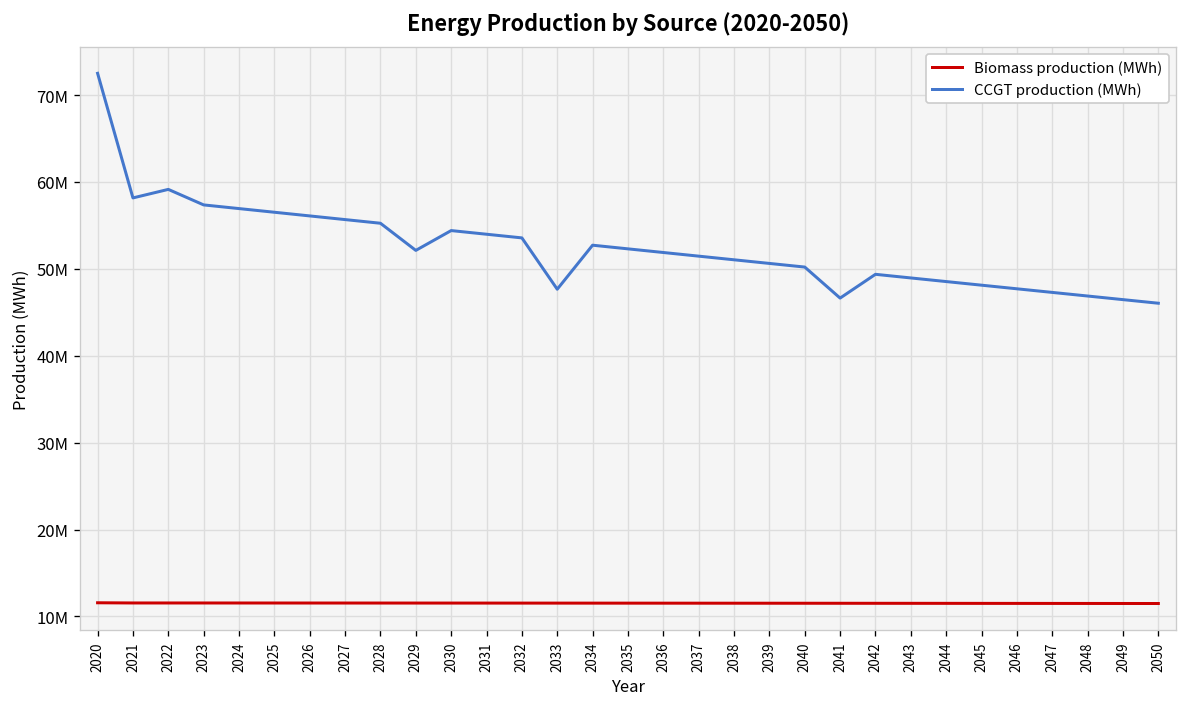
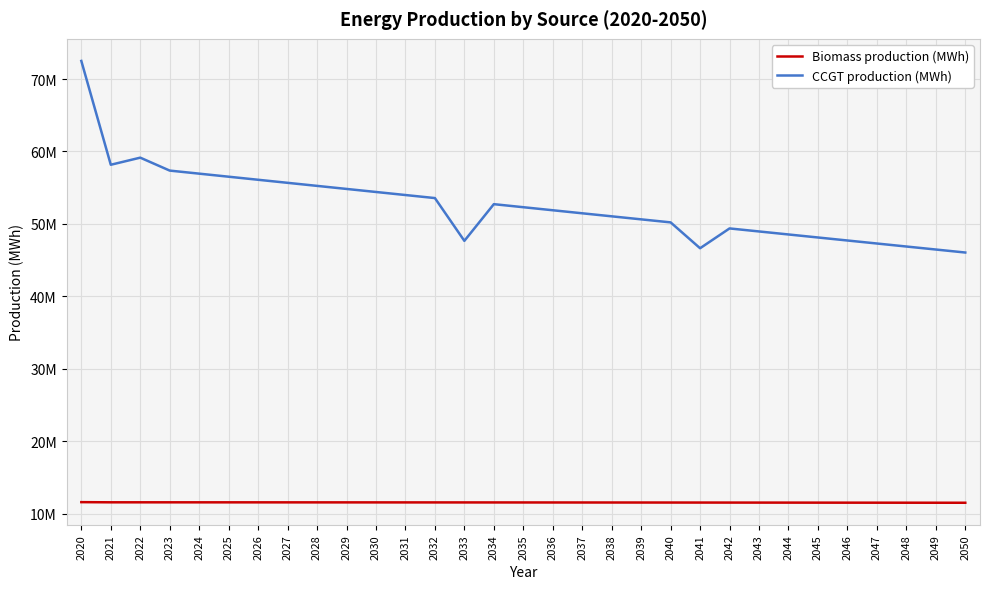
  {
    "Biomass production (MWh)": {
      "2020": 12000000,
      "2021": 12000000,
      "2022": 12000000,
      "2023": 12000000,
      "2024": 12000000,
      "2025": 12000000,
      "2026": 12000000,
      "2027": 12000000,
      "2028": 12000000,
      "2029": 12000000,
      "2030": 12000000,
      "2031": 12000000,
      "2032": 12000000,
      "2033": 12000000,
      "2034": 12000000,
      "2035": 12000000,
      "2036": 12000000,
      "2037": 12000000,
      "2038": 12000000,
      "2039": 12000000,
      "2040": 12000000,
      "2041": 12000000,
      "2042": 12000000,
      "2043": 12000000,
      "2044": 12000000,
      "2045": 12000000,
      "2046": 12000000,
      "2047": 11000000,
      "2048": 11000000,
      "2049": 11000000,
      "2050": 11000000
    },
    "CCGT production (MWh)": {
      "2020": 73000000,
      "2021": 58000000,
      "2022": 59000000,
      "2023": 57000000,
      "2024": 57000000,
      "2025": 57000000,
      "2026": 56000000,
      "2027": 56000000,
      "2028": 55000000,
-     "2029": 52000000,
+     "2029": 55000000,
      "2030": 54000000,
      "2031": 54000000,
      "2032": 54000000,
      "2033": 48000000,
      "2034": 53000000,
      "2035": 52000000,
      "2036": 52000000,
      "2037": 51000000,
      "2038": 51000000,
      "2039": 51000000,
      "2040": 50000000,
      "2041": 47000000,
      "2042": 49000000,
      "2043": 49000000,
      "2044": 49000000,
      "2045": 48000000,
      "2046": 48000000,
      "2047": 47000000,
      "2048": 47000000,
      "2049": 46000000,
      "2050": 46000000
    }
  }
